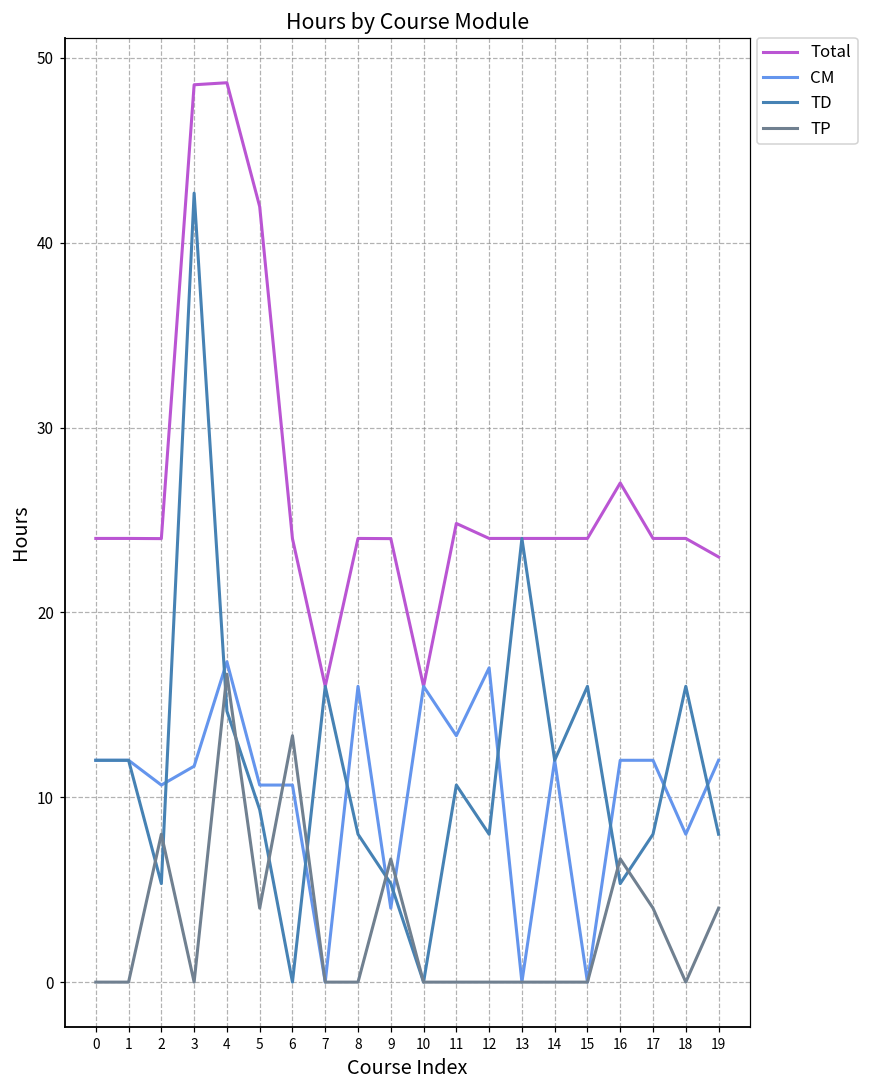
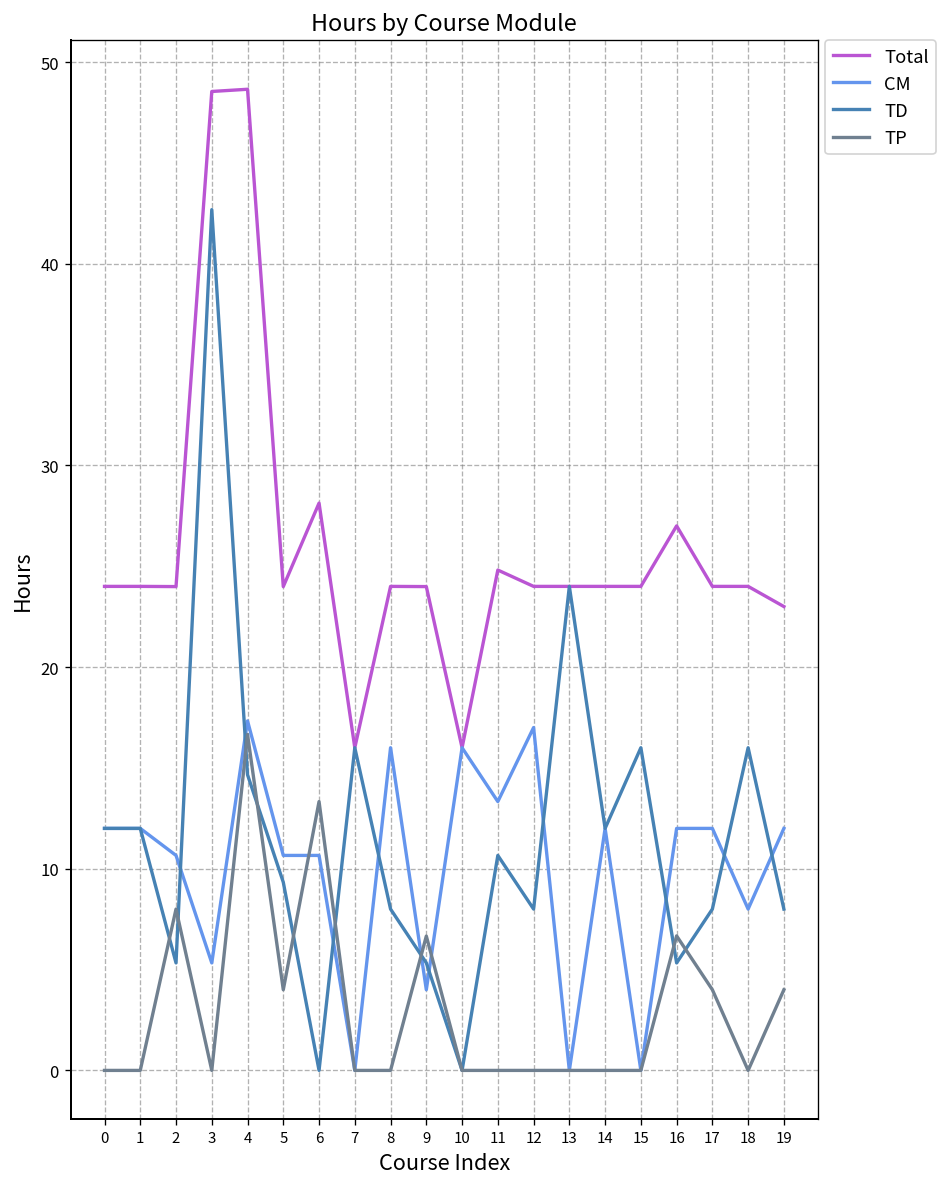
  {
    "Total": {
      "0": 24.0,
      "1": 24.0,
      "2": 24.0,
      "3": 48.5,
      "4": 48.7,
-     "5": 42.0,
-     "6": 24.0,
+     "5": 24.0,
+     "6": 28.1,
      "8": 24.0,
      "9": 24.0,
      "11": 24.8,
      "12": 24.0,
      "14": 24.0,
      "15": 24.0,
      "16": 27.0,
      "17": 24.0,
      "18": 24.0,
      "19": 23.0
    },
    "CM": {
      "2": 10.7,
-     "3": 11.7,
+     "3": 5.3,
      "4": 17.3,
      "5": 10.7,
      "6": 10.7,
      "8": 16.0,
      "9": 4.0,
      "11": 13.3,
      "12": 17.0,
      "16": 12.0,
      "17": 12.0,
      "18": 8.0,
      "19": 12.0
    }
  }
